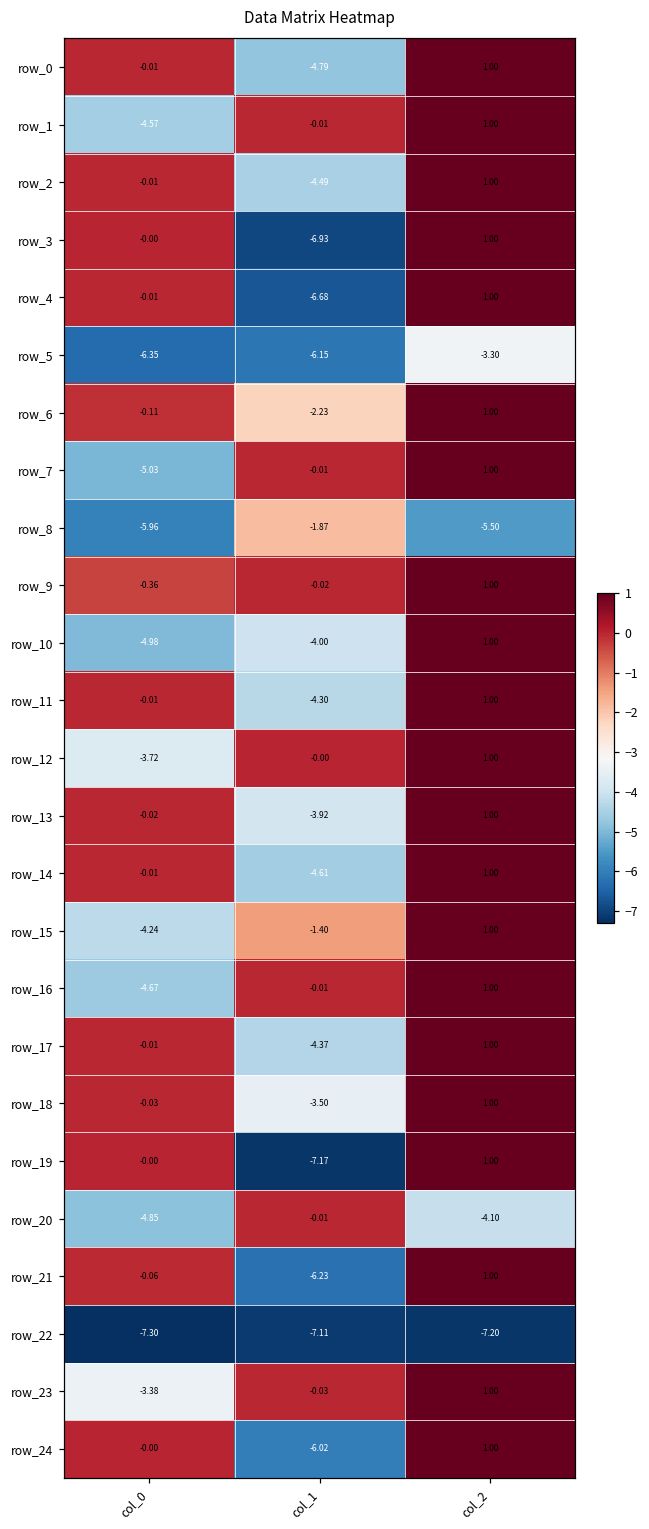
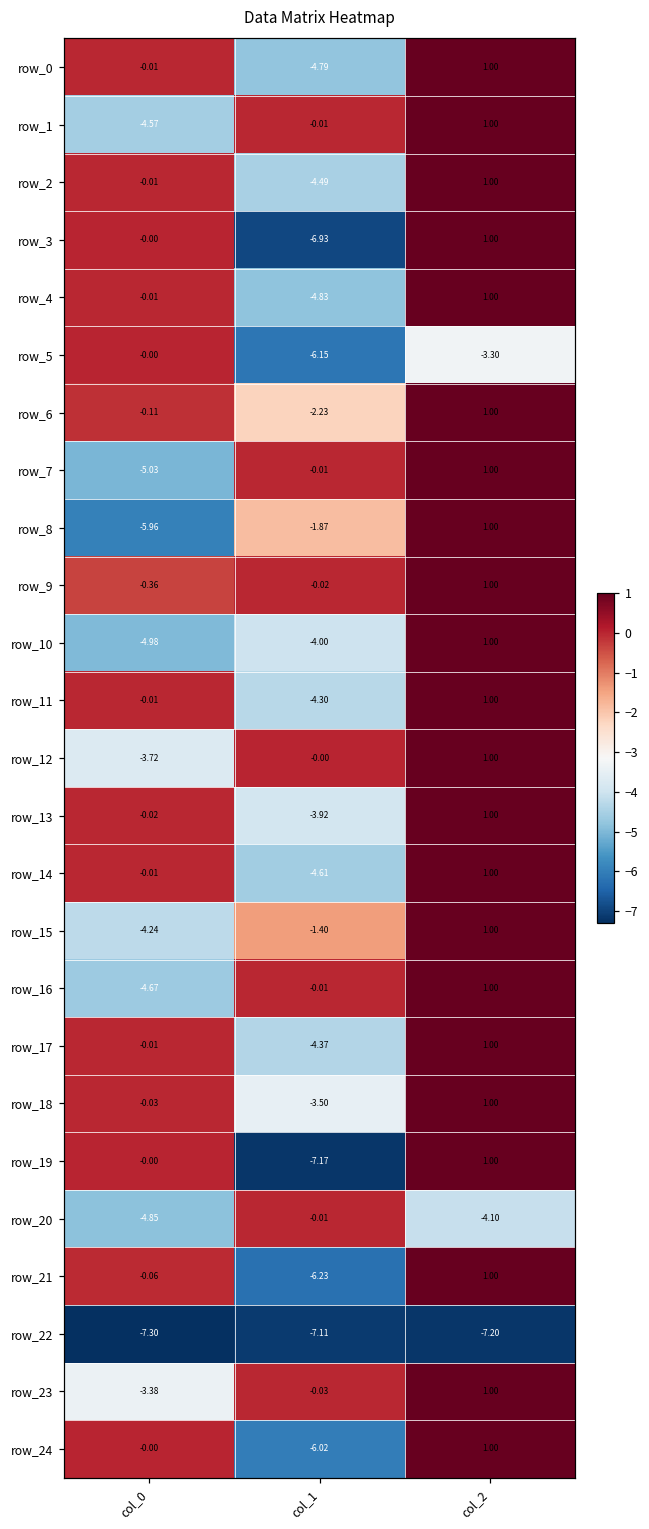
  {
    "row_0": {
      "col_0": -0.01,
      "col_1": -4.79,
      "col_2": 1.00
    },
    "row_1": {
      "col_0": -4.57,
      "col_1": -0.01,
      "col_2": 1.00
    },
    "row_2": {
      "col_0": -0.01,
      "col_1": -4.49,
      "col_2": 1.00
    },
    "row_3": {
      "col_0": -0.00,
      "col_1": -6.93,
      "col_2": 1.00
    },
    "row_4": {
      "col_0": -0.01,
-     "col_1": -6.68,
+     "col_1": -4.83,
      "col_2": 1.00
    },
    "row_5": {
-     "col_0": -6.35,
+     "col_0": -0.00,
      "col_1": -6.15,
      "col_2": -3.30
    },
    "row_6": {
      "col_0": -0.11,
      "col_1": -2.23,
      "col_2": 1.00
    },
    "row_7": {
      "col_0": -5.03,
      "col_1": -0.01,
      "col_2": 1.00
    },
    "row_8": {
      "col_0": -5.96,
      "col_1": -1.87,
-     "col_2": -5.50
+     "col_2": 1.00
    },
    "row_9": {
      "col_0": -0.36,
      "col_1": -0.02,
      "col_2": 1.00
    },
    "row_10": {
      "col_0": -4.98,
      "col_1": -4.00,
      "col_2": 1.00
    },
    "row_11": {
      "col_0": -0.01,
      "col_1": -4.30,
      "col_2": 1.00
    },
    "row_12": {
      "col_0": -3.72,
      "col_1": -0.00,
      "col_2": 1.00
    },
    "row_13": {
      "col_0": -0.02,
      "col_1": -3.92,
      "col_2": 1.00
    },
    "row_14": {
      "col_0": -0.01,
      "col_1": -4.61,
      "col_2": 1.00
    },
    "row_15": {
      "col_0": -4.24,
      "col_1": -1.40,
      "col_2": 1.00
    },
    "row_16": {
      "col_0": -4.67,
      "col_1": -0.01,
      "col_2": 1.00
    },
    "row_17": {
      "col_0": -0.01,
      "col_1": -4.37,
      "col_2": 1.00
    },
    "row_18": {
      "col_0": -0.03,
      "col_1": -3.50,
      "col_2": 1.00
    },
    "row_19": {
      "col_0": -0.00,
      "col_1": -7.17,
      "col_2": 1.00
    },
    "row_20": {
      "col_0": -4.85,
      "col_1": -0.01,
      "col_2": -4.10
    },
    "row_21": {
      "col_0": -0.06,
      "col_1": -6.23,
      "col_2": 1.00
    },
    "row_22": {
      "col_0": -7.30,
      "col_1": -7.11,
      "col_2": -7.20
    },
    "row_23": {
      "col_0": -3.38,
      "col_1": -0.03,
      "col_2": 1.00
    },
    "row_24": {
      "col_0": -0.00,
      "col_1": -6.02,
      "col_2": 1.00
    }
  }
